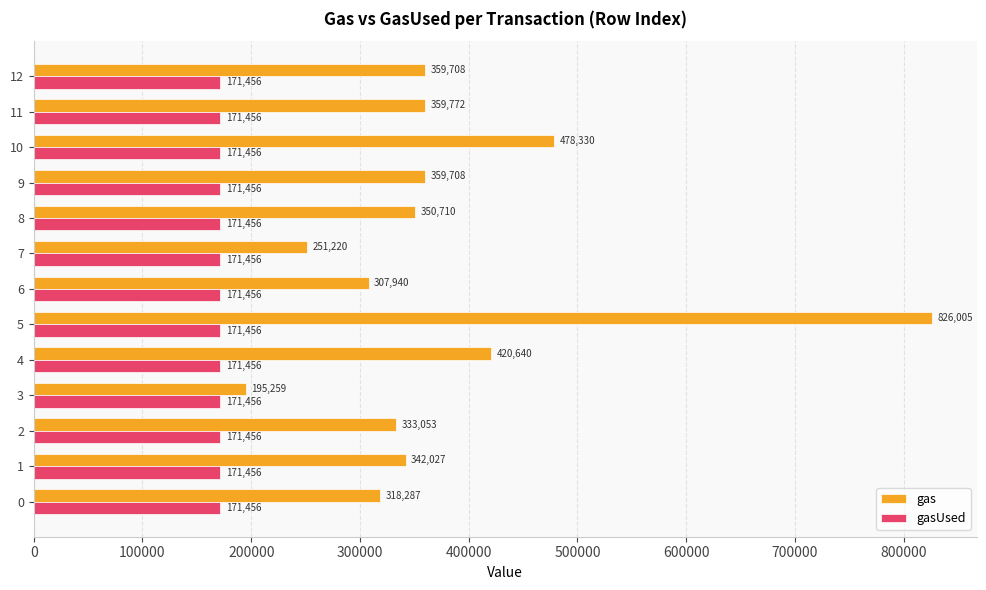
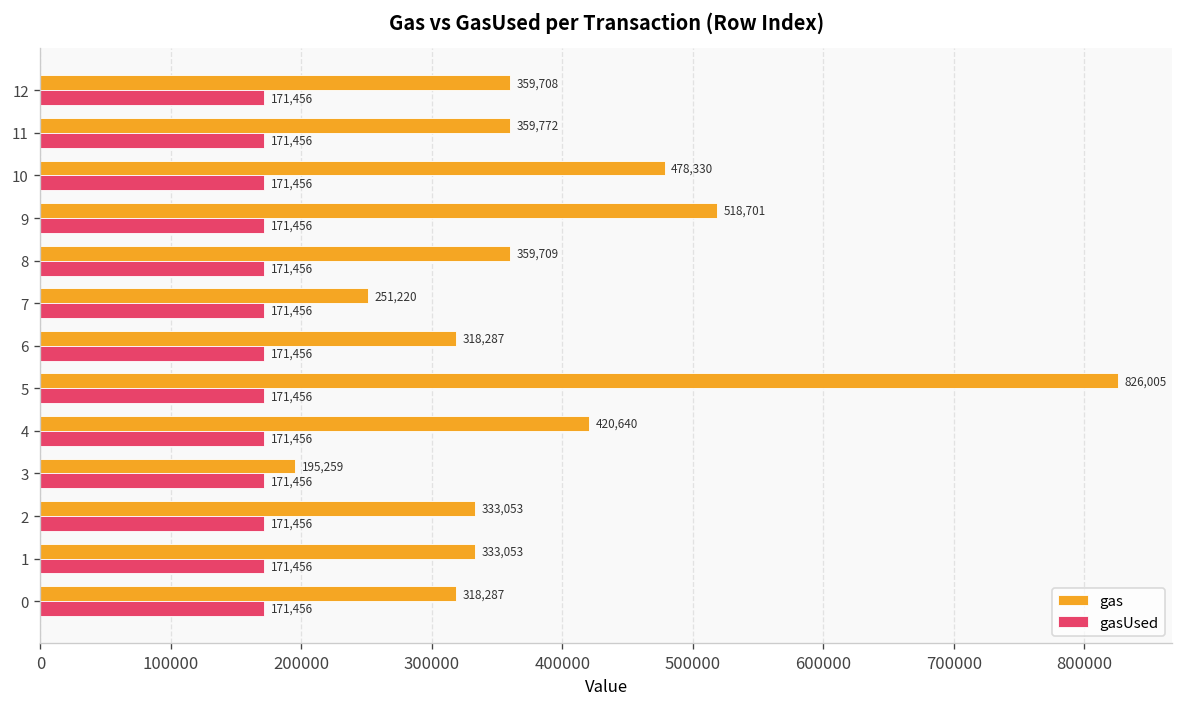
  {
    "gas": {
      "12": "359,708",
      "11": "359,772",
      "10": "478,330",
-     "9": "359,708",
-     "8": "350,710",
+     "9": "518,701",
+     "8": "359,709",
      "7": "251,220",
-     "6": "307,940",
+     "6": "318,287",
      "5": "826,005",
      "4": "420,640",
      "3": "195,259",
      "2": "333,053",
-     "1": "342,027",
+     "1": "333,053",
      "0": "318,287"
    },
    "gasUsed": {
      "12": "171,456",
      "11": "171,456",
      "10": "171,456",
      "9": "171,456",
      "8": "171,456",
      "7": "171,456",
      "6": "171,456",
      "5": "171,456",
      "4": "171,456",
      "3": "171,456",
      "2": "171,456",
      "1": "171,456",
      "0": "171,456"
    }
  }
